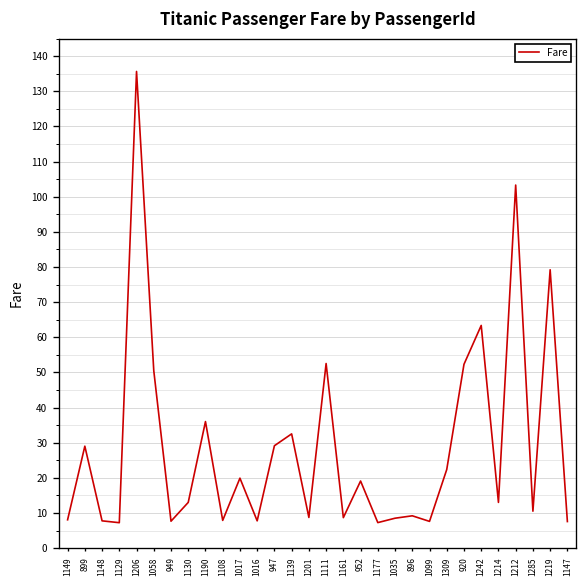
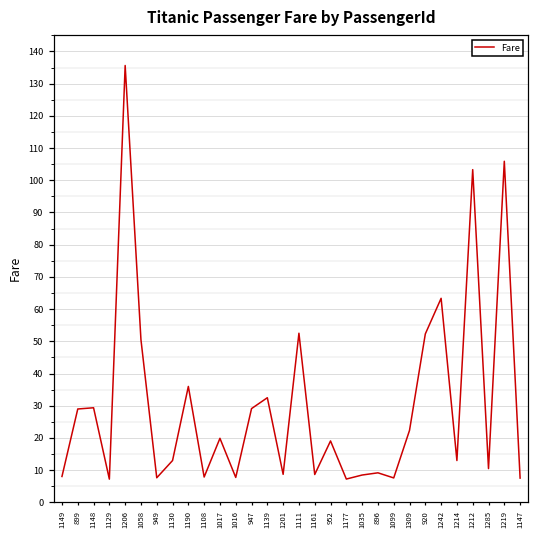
  {
    "1149": 8,
    "899": 29,
-   "1148": 8,
+   "1148": 29,
    "1129": 7,
    "1206": 136,
    "1058": 50,
    "949": 8,
    "1130": 13,
    "1190": 36,
    "1108": 8,
    "1017": 20,
    "1016": 8,
    "947": 29,
    "1139": 33,
    "1201": 9,
    "1111": 53,
    "1161": 9,
    "952": 19,
    "1177": 7,
    "1035": 9,
    "896": 9,
    "1099": 8,
    "1309": 22,
    "920": 52,
    "1242": 63,
    "1214": 13,
    "1212": 103,
    "1285": 11,
-   "1219": 79,
+   "1219": 106,
    "1147": 8
  }
